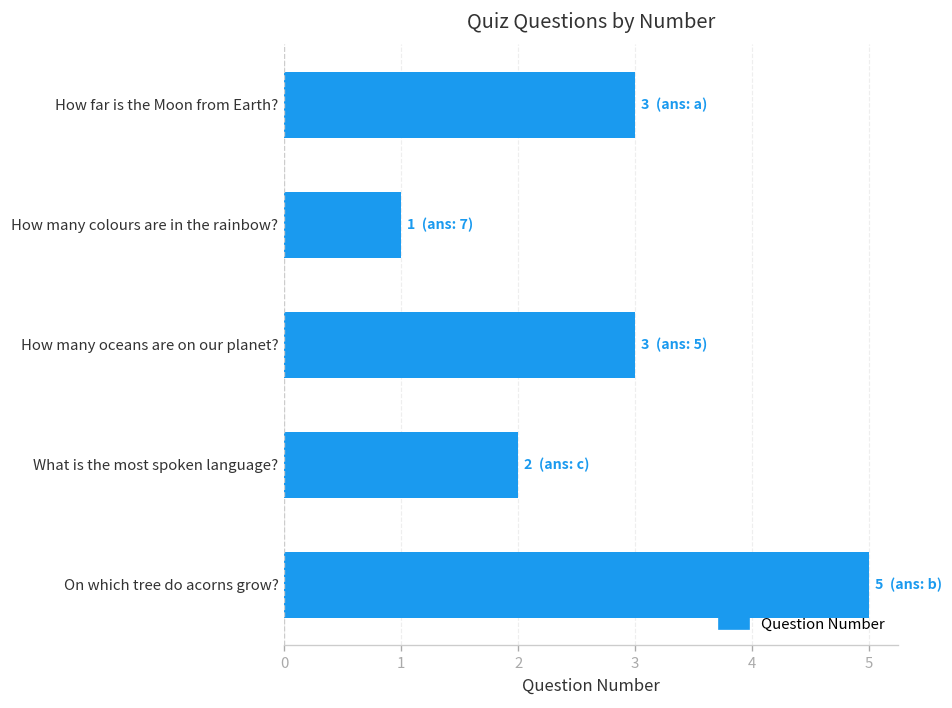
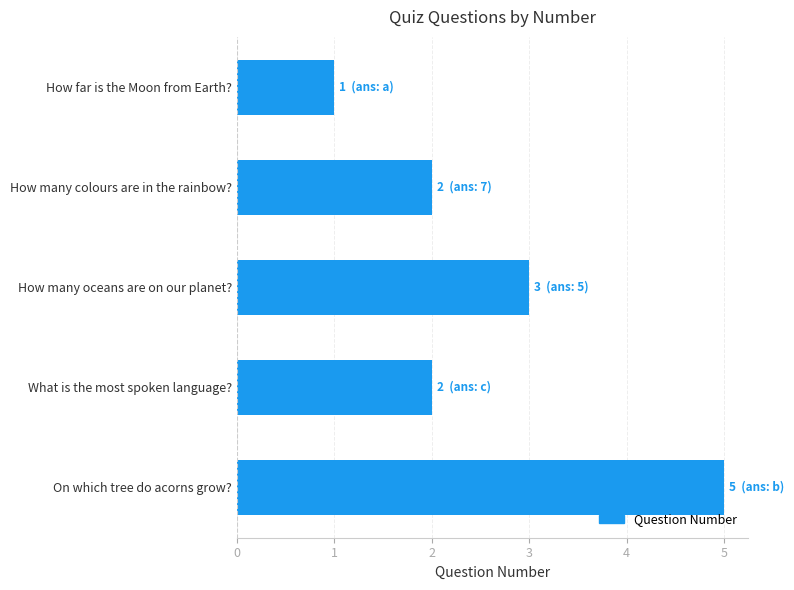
  {
-   "How far is the Moon from Earth?": 3,
-   "How many colours are in the rainbow?": 1,
+   "How far is the Moon from Earth?": 1,
+   "How many colours are in the rainbow?": 2,
    "How many oceans are on our planet?": 3,
    "What is the most spoken language?": 2,
    "On which tree do acorns grow?": 5
  }
